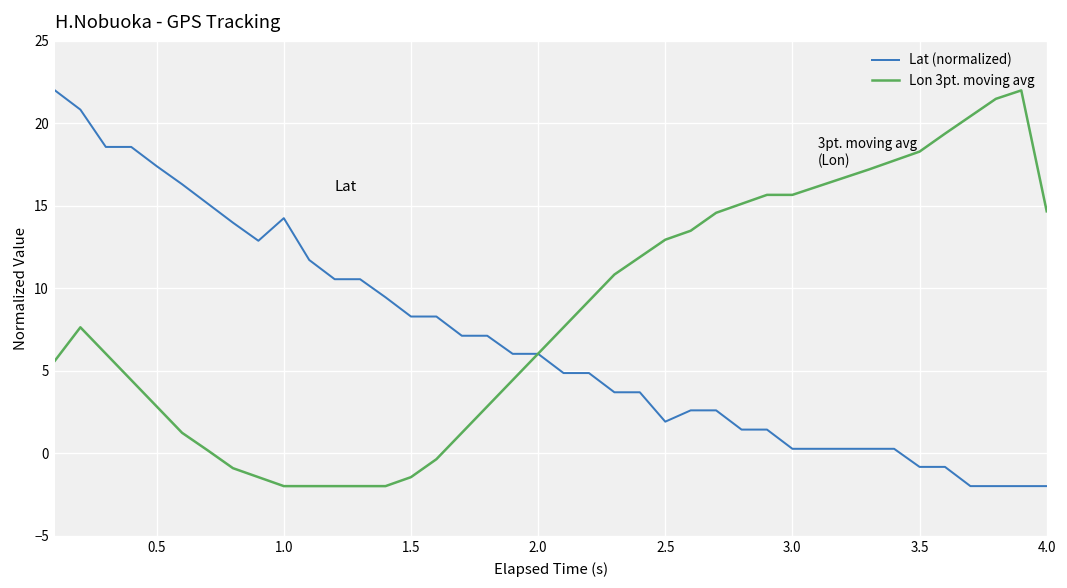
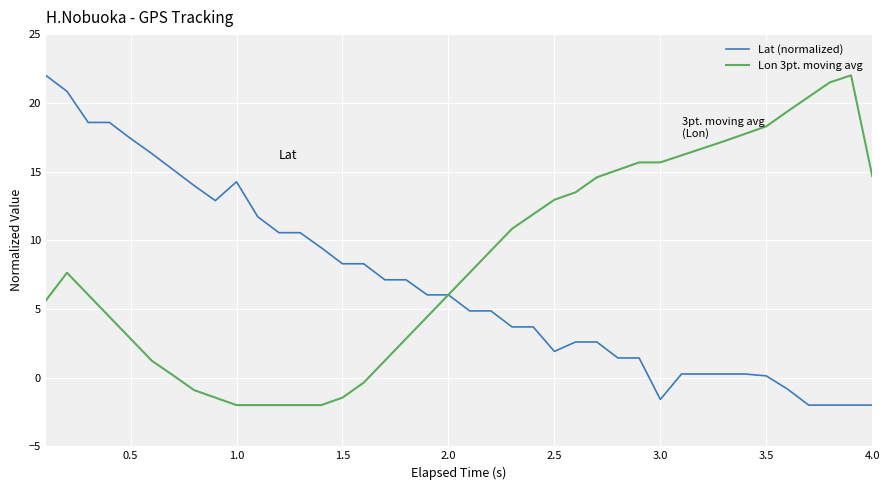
  {
    "Lat (normalized)": {
      "0.5": 17.4,
      "1.0": 14.3,
      "1.5": 8.3,
      "2.5": 1.9,
-     "3.0": 0.3,
-     "3.5": -0.8,
+     "3.0": -1.6,
+     "3.5": 0.1,
      "4.0": -2.0
    },
    "Lon 3pt. moving avg": {
      "0.5": 2.8,
      "1.0": -2.0,
      "1.5": -1.5,
      "2.5": 12.9,
      "3.0": 15.7,
      "3.5": 18.3,
      "4.0": 14.7
    }
  }
